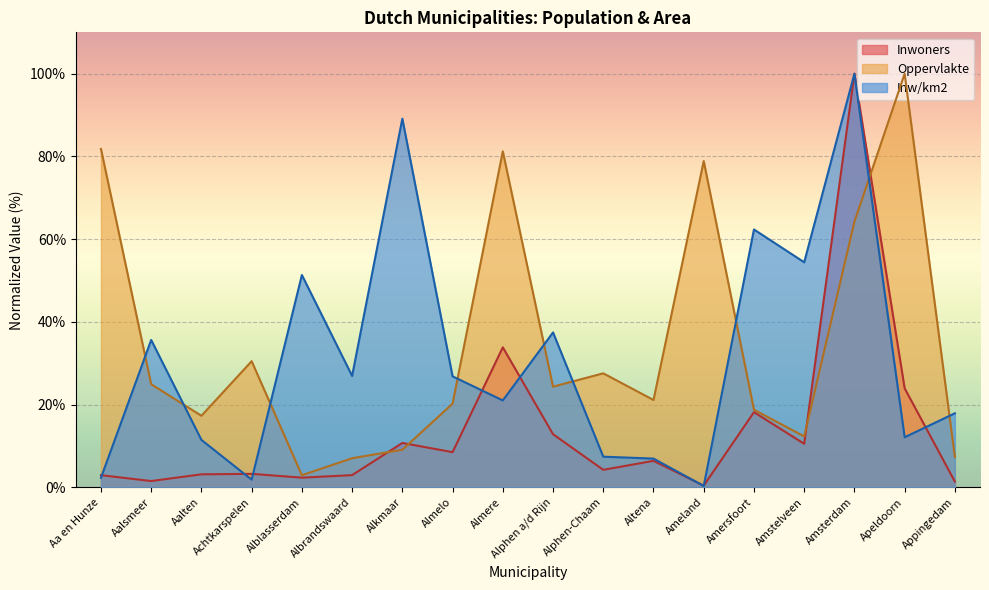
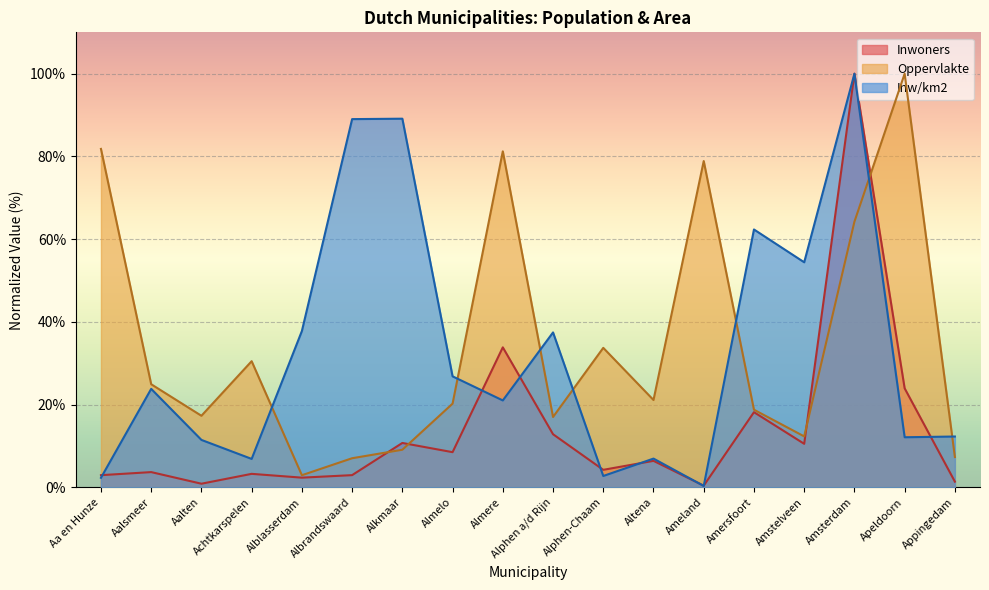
  {
    "Inwoners": {
      "Aa en Hunze": "3%",
-     "Aalsmeer": "2%",
-     "Aalten": "3%",
+     "Aalsmeer": "4%",
+     "Aalten": "1%",
      "Achtkarspelen": "3%",
      "Albrandswaard": "3%",
      "Alkmaar": "11%",
      "Almelo": "9%",
      "Almere": "34%",
      "Alphen a/d Rijn": "13%",
      "Alphen-Chaam": "4%",
      "Amstelveen": "11%",
      "Apeldoorn": "24%",
      "Appingedam": "1%"
    },
    "Oppervlakte": {
      "Aa en Hunze": "82%",
      "Aalsmeer": "25%",
      "Aalten": "17%",
      "Achtkarspelen": "30%",
      "Albrandswaard": "7%",
      "Alkmaar": "9%",
      "Almelo": "20%",
      "Almere": "81%",
-     "Alphen a/d Rijn": "24%",
-     "Alphen-Chaam": "28%",
+     "Alphen a/d Rijn": "17%",
+     "Alphen-Chaam": "34%",
      "Altena": "21%",
      "Ameland": "79%",
      "Amstelveen": "12%",
      "Amsterdam": "64%",
      "Appingedam": "7%"
    },
    "Inw/km2": {
      "Aa en Hunze": "2%",
-     "Aalsmeer": "36%",
+     "Aalsmeer": "24%",
      "Aalten": "11%",
-     "Achtkarspelen": "2%",
-     "Alblasserdam": "51%",
-     "Albrandswaard": "27%",
+     "Achtkarspelen": "7%",
+     "Alblasserdam": "38%",
+     "Albrandswaard": "89%",
      "Alkmaar": "89%",
      "Almelo": "27%",
      "Almere": "21%",
      "Alphen a/d Rijn": "37%",
-     "Alphen-Chaam": "7%",
+     "Alphen-Chaam": "3%",
      "Amersfoort": "62%",
      "Amstelveen": "54%",
      "Apeldoorn": "12%",
-     "Appingedam": "18%"
+     "Appingedam": "12%"
    }
  }
